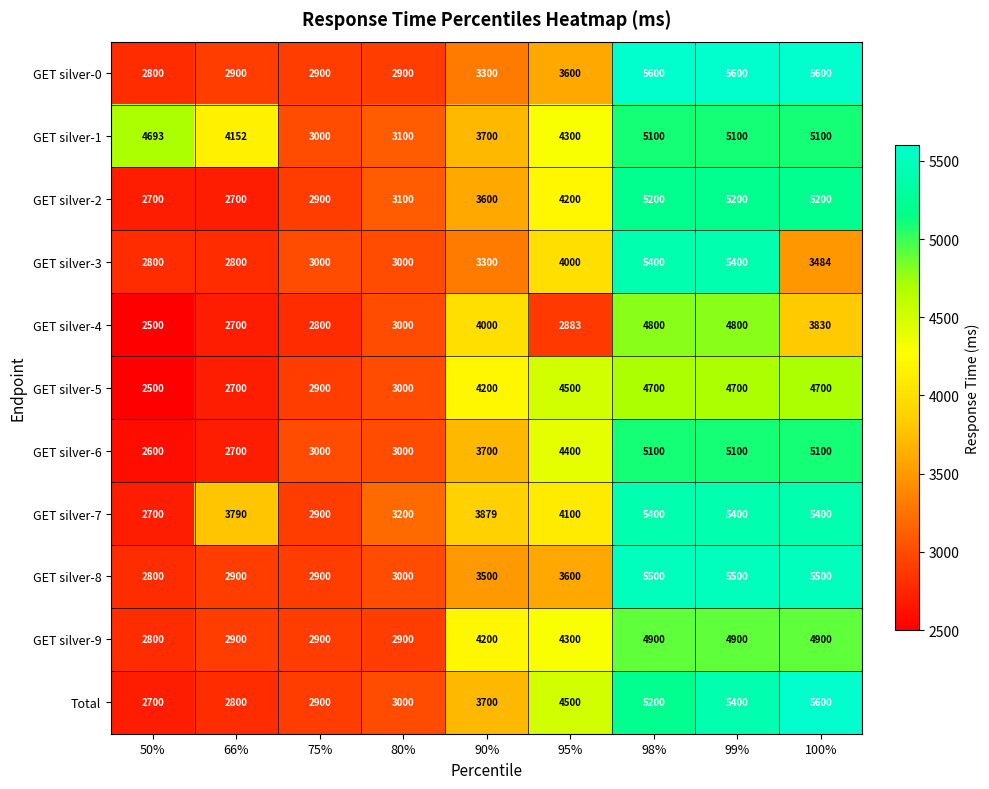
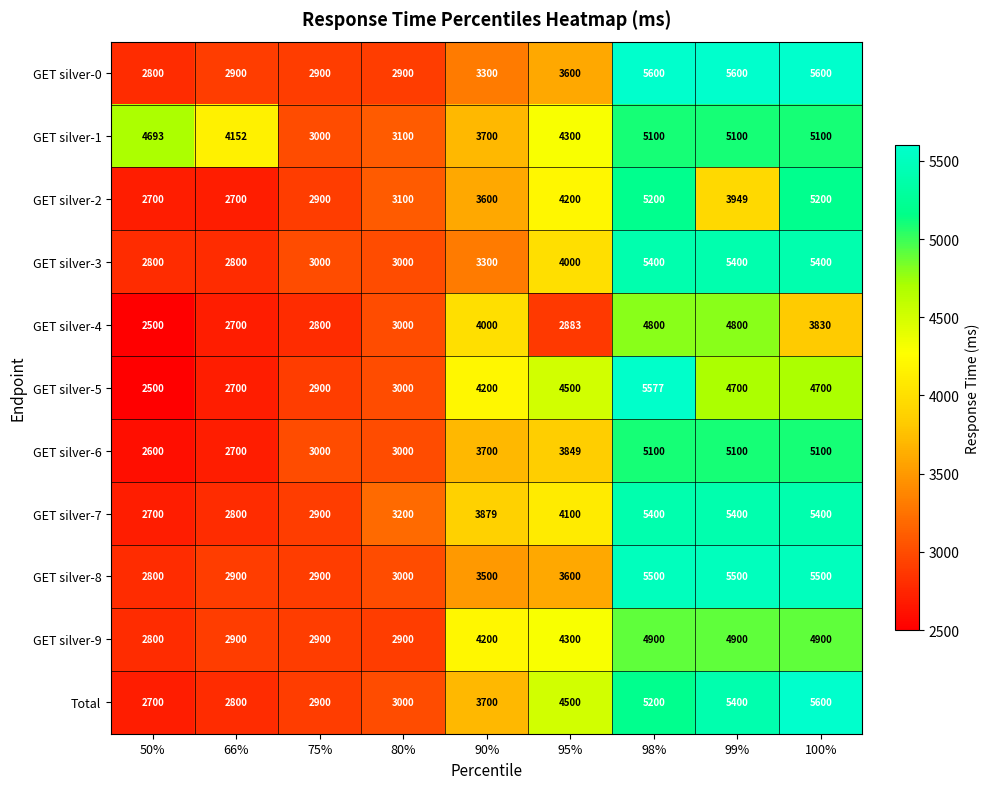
  {
    "GET silver-0": {
      "50%": 2800,
      "66%": 2900,
      "75%": 2900,
      "80%": 2900,
      "90%": 3300,
      "95%": 3600,
      "98%": 5600,
      "99%": 5600,
      "100%": 5600
    },
    "GET silver-1": {
      "50%": 4693,
      "66%": 4152,
      "75%": 3000,
      "80%": 3100,
      "90%": 3700,
      "95%": 4300,
      "98%": 5100,
      "99%": 5100,
      "100%": 5100
    },
    "GET silver-2": {
      "50%": 2700,
      "66%": 2700,
      "75%": 2900,
      "80%": 3100,
      "90%": 3600,
      "95%": 4200,
      "98%": 5200,
-     "99%": 5200,
+     "99%": 3949,
      "100%": 5200
    },
    "GET silver-3": {
      "50%": 2800,
      "66%": 2800,
      "75%": 3000,
      "80%": 3000,
      "90%": 3300,
      "95%": 4000,
      "98%": 5400,
      "99%": 5400,
-     "100%": 3484
+     "100%": 5400
    },
    "GET silver-4": {
      "50%": 2500,
      "66%": 2700,
      "75%": 2800,
      "80%": 3000,
      "90%": 4000,
      "95%": 2883,
      "98%": 4800,
      "99%": 4800,
      "100%": 3830
    },
    "GET silver-5": {
      "50%": 2500,
      "66%": 2700,
      "75%": 2900,
      "80%": 3000,
      "90%": 4200,
      "95%": 4500,
-     "98%": 4700,
+     "98%": 5577,
      "99%": 4700,
      "100%": 4700
    },
    "GET silver-6": {
      "50%": 2600,
      "66%": 2700,
      "75%": 3000,
      "80%": 3000,
      "90%": 3700,
-     "95%": 4400,
+     "95%": 3849,
      "98%": 5100,
      "99%": 5100,
      "100%": 5100
    },
    "GET silver-7": {
      "50%": 2700,
-     "66%": 3790,
+     "66%": 2800,
      "75%": 2900,
      "80%": 3200,
      "90%": 3879,
      "95%": 4100,
      "98%": 5400,
      "99%": 5400,
      "100%": 5400
    },
    "GET silver-8": {
      "50%": 2800,
      "66%": 2900,
      "75%": 2900,
      "80%": 3000,
      "90%": 3500,
      "95%": 3600,
      "98%": 5500,
      "99%": 5500,
      "100%": 5500
    },
    "GET silver-9": {
      "50%": 2800,
      "66%": 2900,
      "75%": 2900,
      "80%": 2900,
      "90%": 4200,
      "95%": 4300,
      "98%": 4900,
      "99%": 4900,
      "100%": 4900
    },
    "Total": {
      "50%": 2700,
      "66%": 2800,
      "75%": 2900,
      "80%": 3000,
      "90%": 3700,
      "95%": 4500,
      "98%": 5200,
      "99%": 5400,
      "100%": 5600
    }
  }
